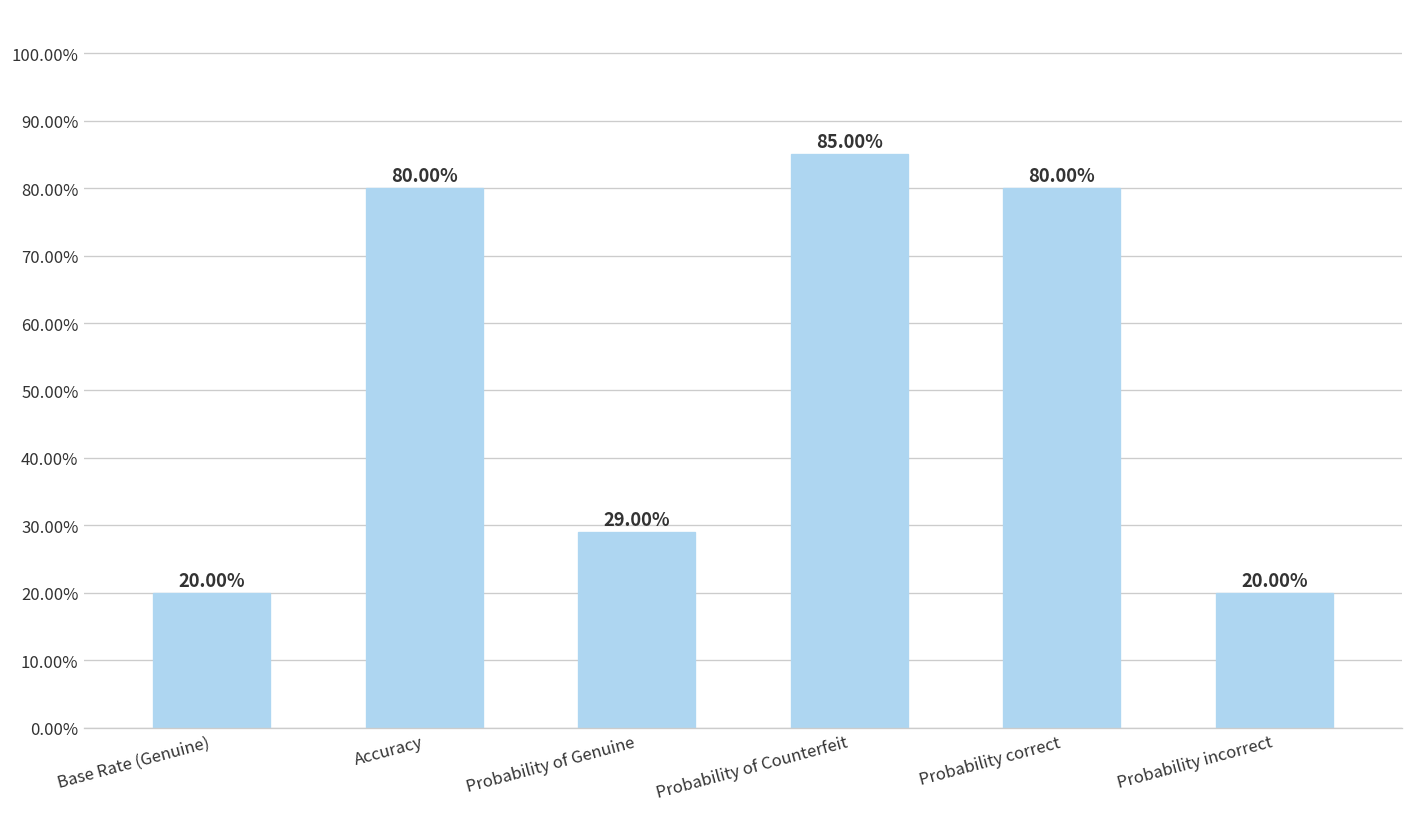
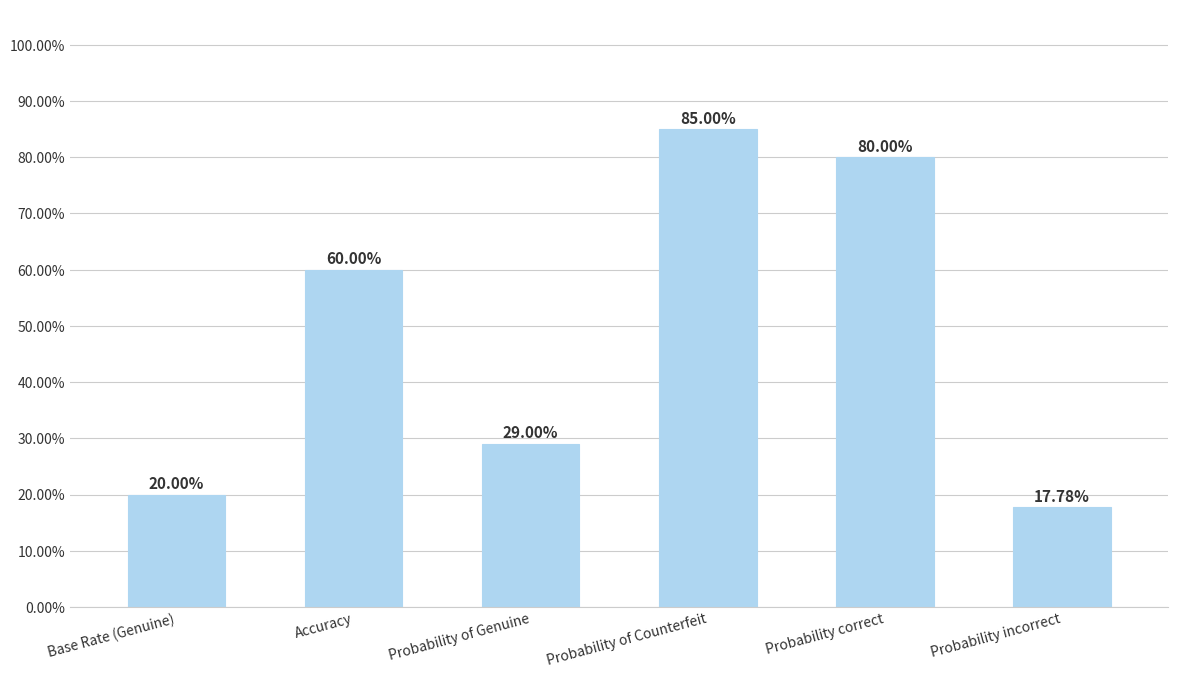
  {
    "Base Rate (Genuine)": "20.00%",
-   "Accuracy": "80.00%",
+   "Accuracy": "60.00%",
    "Probability of Genuine": "29.00%",
    "Probability of Counterfeit": "85.00%",
    "Probability correct": "80.00%",
-   "Probability incorrect": "20.00%"
+   "Probability incorrect": "17.78%"
  }
